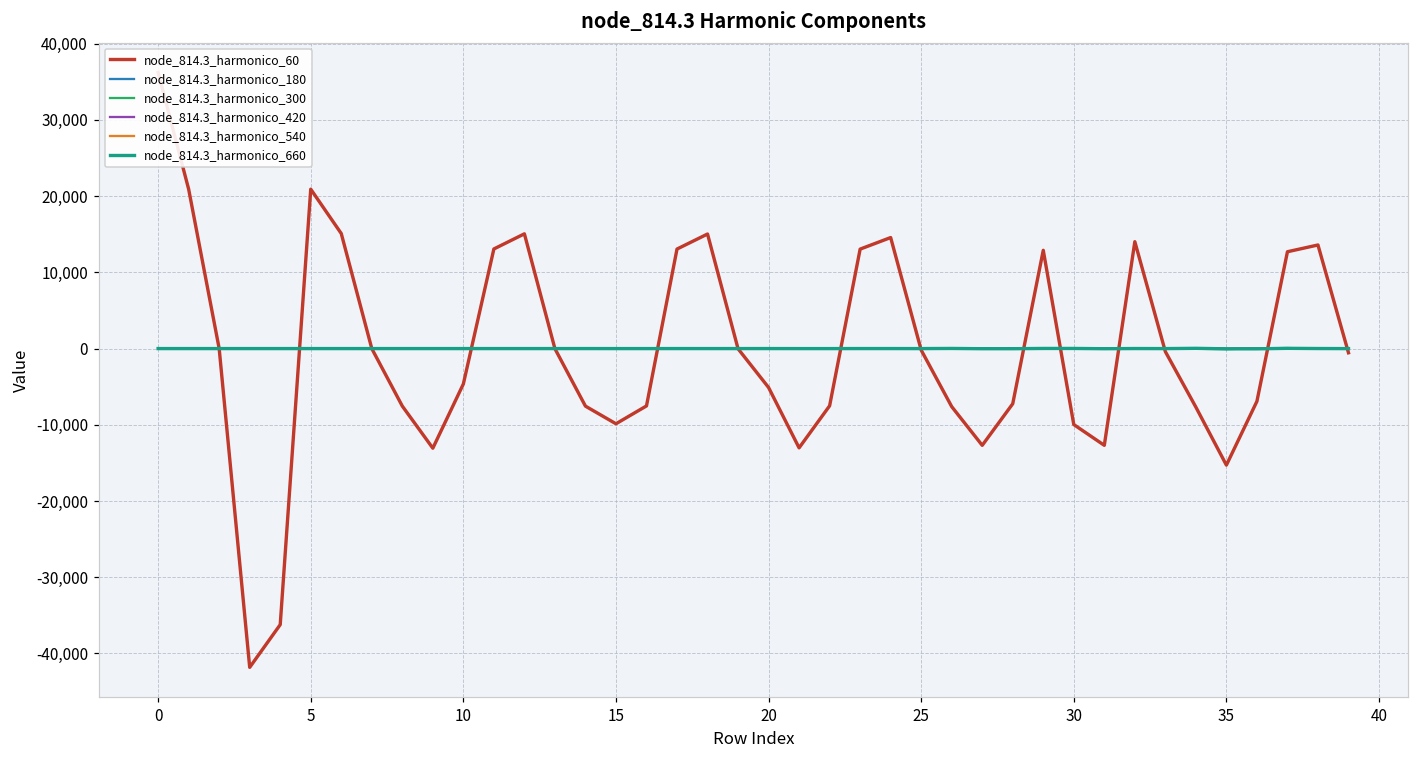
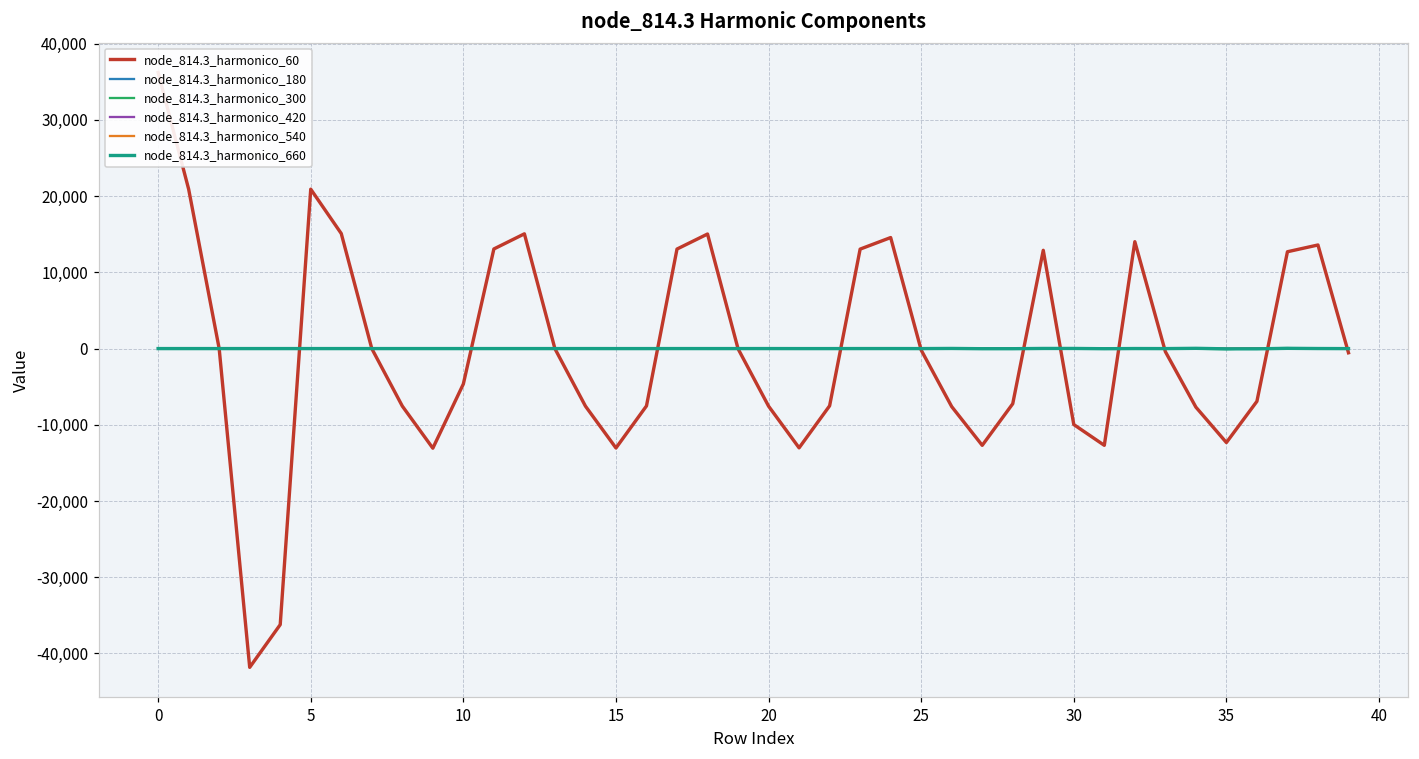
  {
    "node_814.3_harmonico_60": {
      "5": "21,000",
      "10": "-5,000",
-     "15": "-10,000",
-     "20": "-5,000",
+     "15": "-13,000",
+     "20": "-8,000",
      "30": "-10,000",
-     "35": "-15,000"
+     "35": "-12,000"
    }
  }
